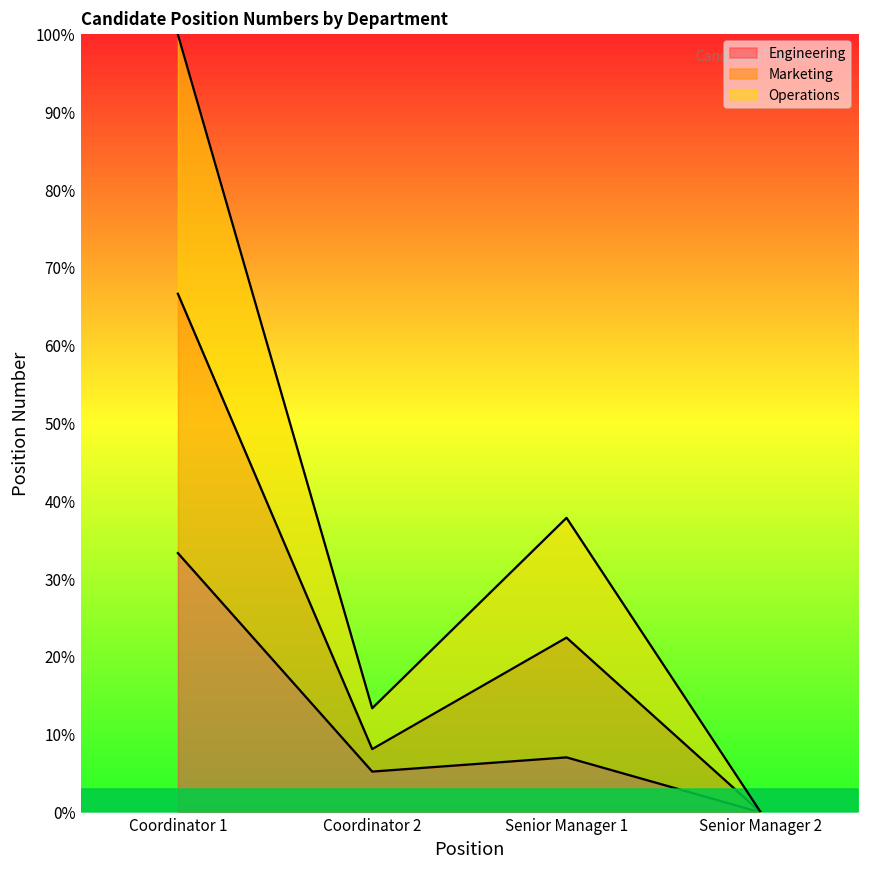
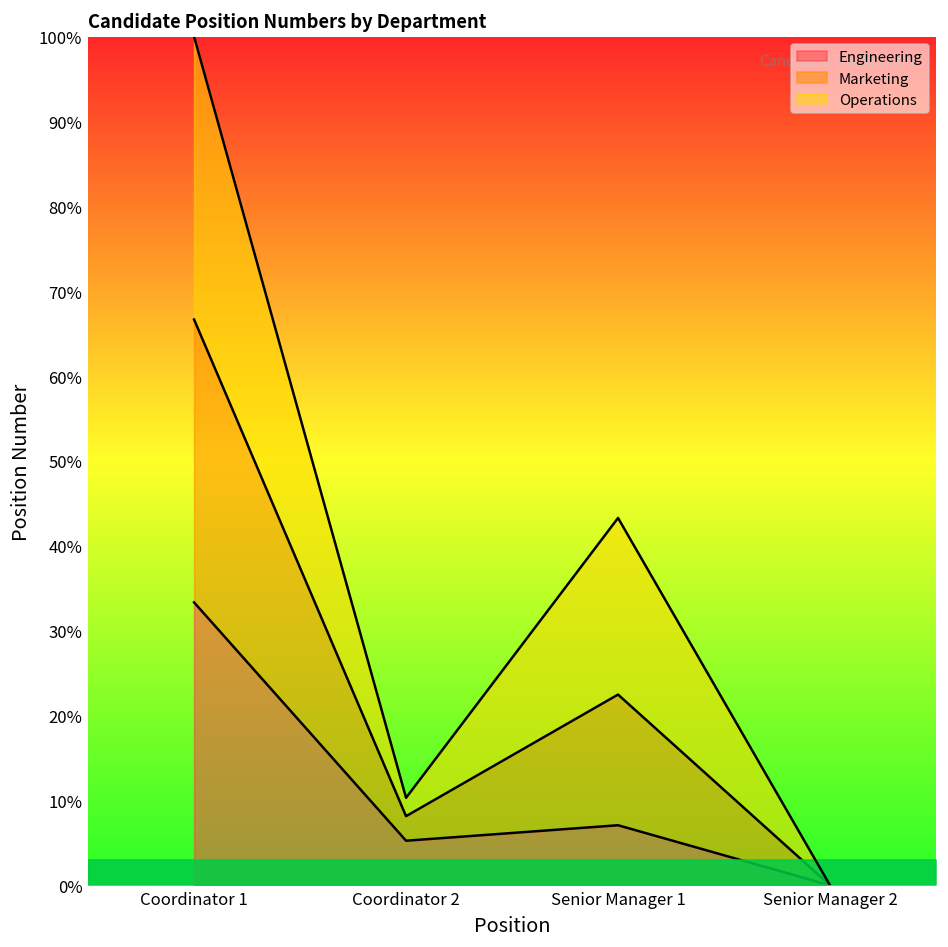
  {
    "Engineering": {
      "Coordinator 1": "33%",
      "Coordinator 2": "5%",
      "Senior Manager 1": "7%"
    },
    "Marketing": {
      "Coordinator 1": "33%",
      "Coordinator 2": "3%",
      "Senior Manager 1": "15%"
    },
    "Operations": {
      "Coordinator 1": "33%",
-     "Coordinator 2": "5%",
-     "Senior Manager 1": "15%"
+     "Coordinator 2": "2%",
+     "Senior Manager 1": "21%"
    }
  }
